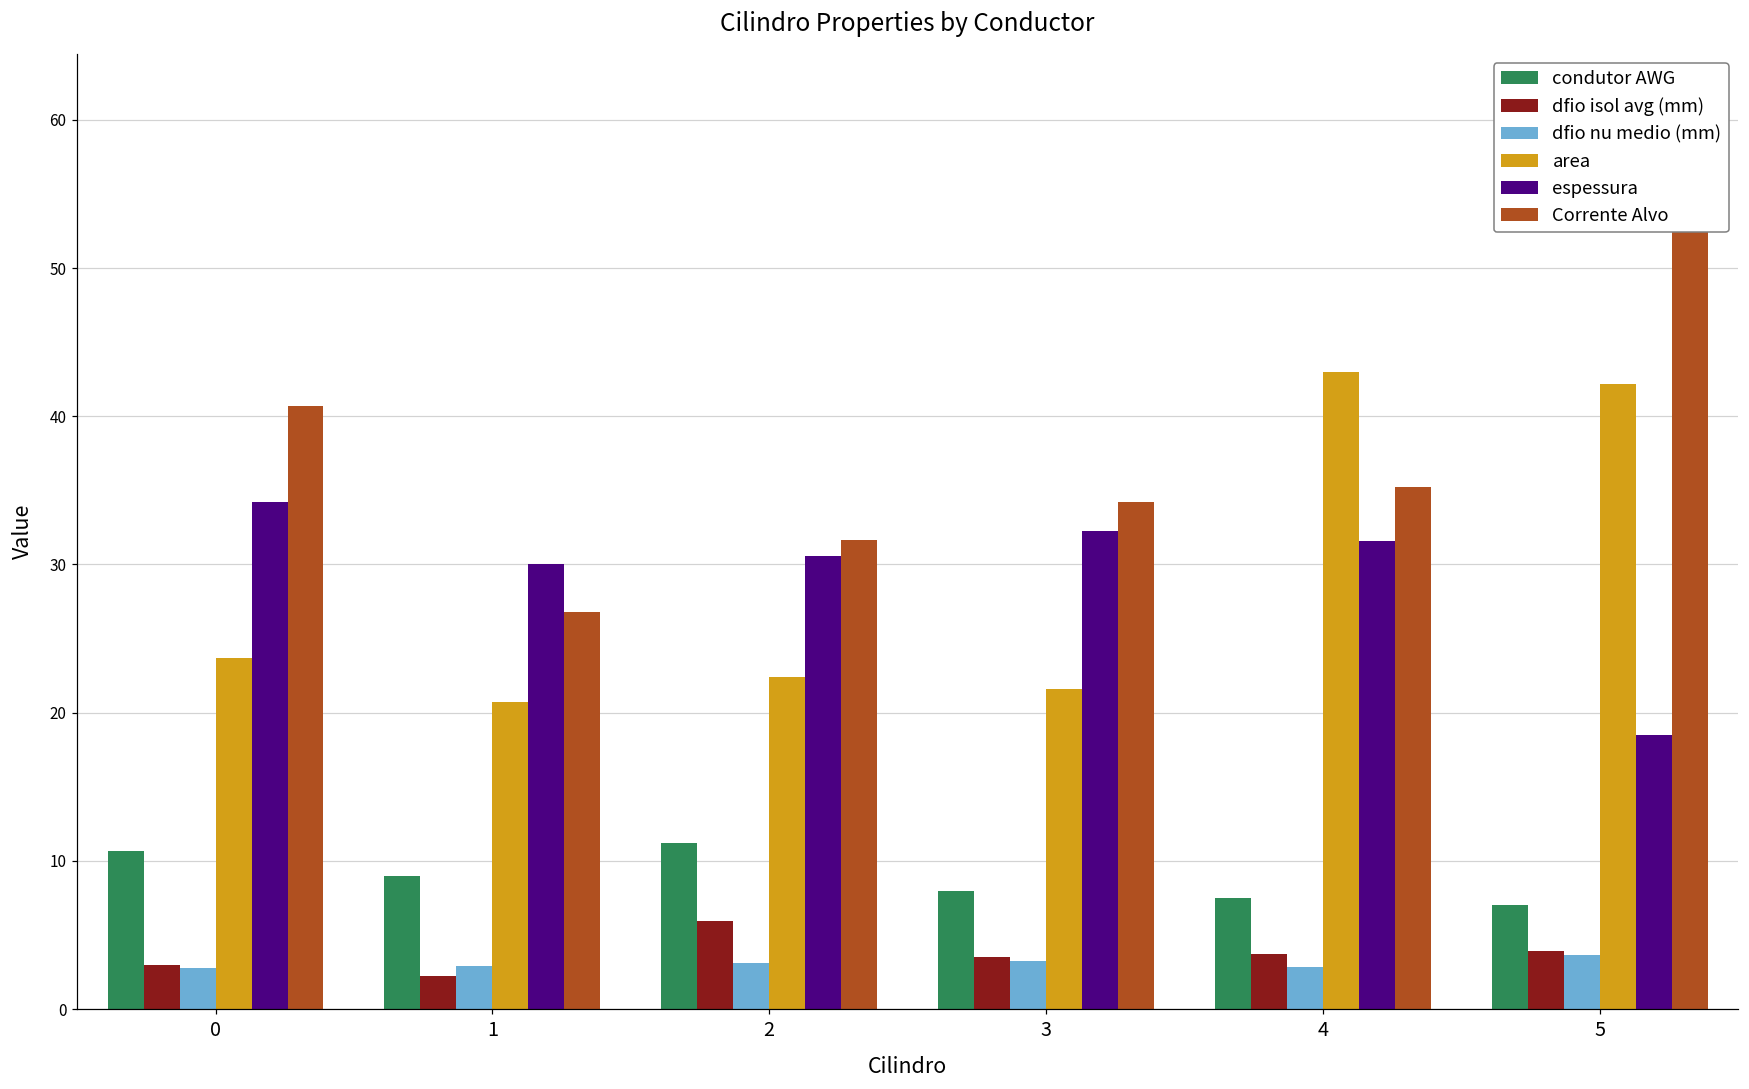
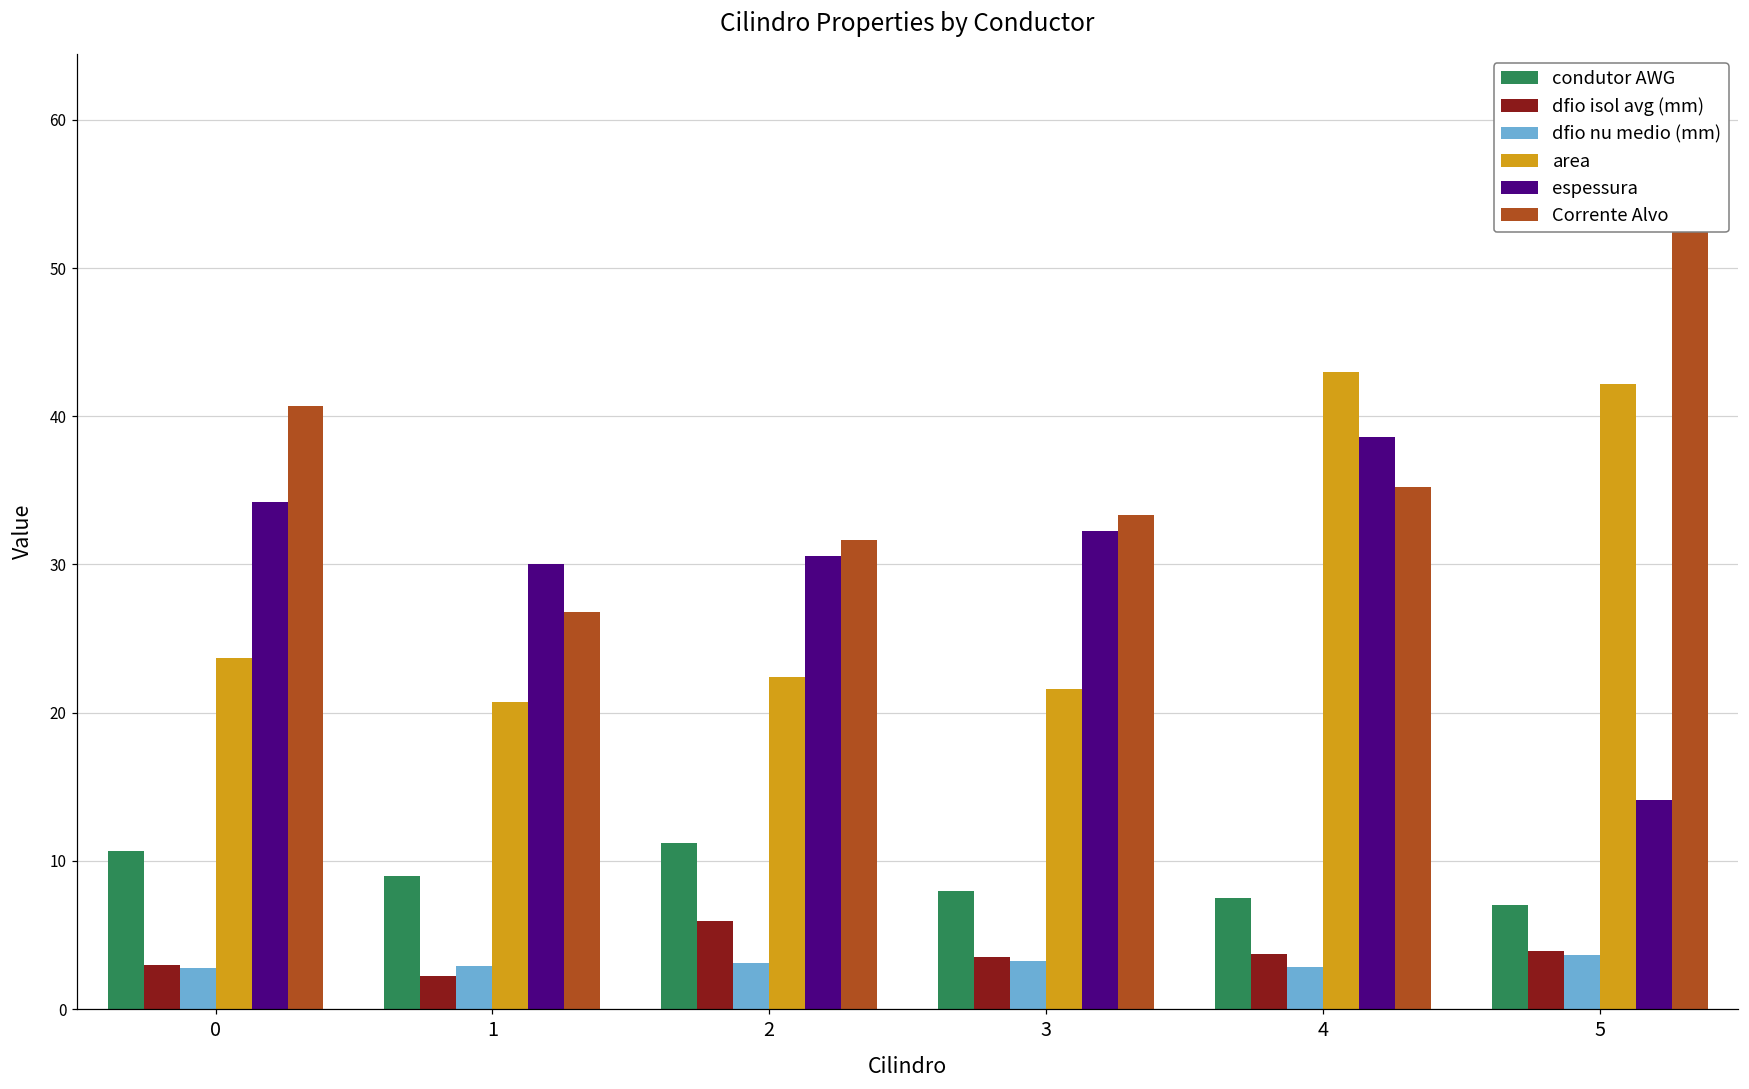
  {
    "condutor AWG": {
      "0": 10.7,
      "1": 9.0,
      "2": 11.2,
      "3": 8.0,
      "4": 7.5,
      "5": 7.0
    },
    "dfio isol avg (mm)": {
      "0": 3.0,
      "1": 2.2,
      "2": 5.9,
      "3": 3.5,
      "4": 3.7,
      "5": 3.9
    },
    "dfio nu medio (mm)": {
      "0": 2.7,
      "1": 2.9,
      "2": 3.1,
      "3": 3.3,
      "4": 2.8,
      "5": 3.7
    },
    "area": {
      "0": 23.7,
      "1": 20.7,
      "2": 22.4,
      "3": 21.6,
      "4": 43.0,
      "5": 42.2
    },
    "espessura": {
      "0": 34.2,
      "1": 30.1,
      "2": 30.5,
      "3": 32.3,
-     "4": 31.6,
-     "5": 18.5
+     "4": 38.6,
+     "5": 14.1
    },
    "Corrente Alvo": {
      "0": 40.7,
      "1": 26.8,
      "2": 31.7,
-     "3": 34.2,
+     "3": 33.3,
      "4": 35.2
    }
  }
